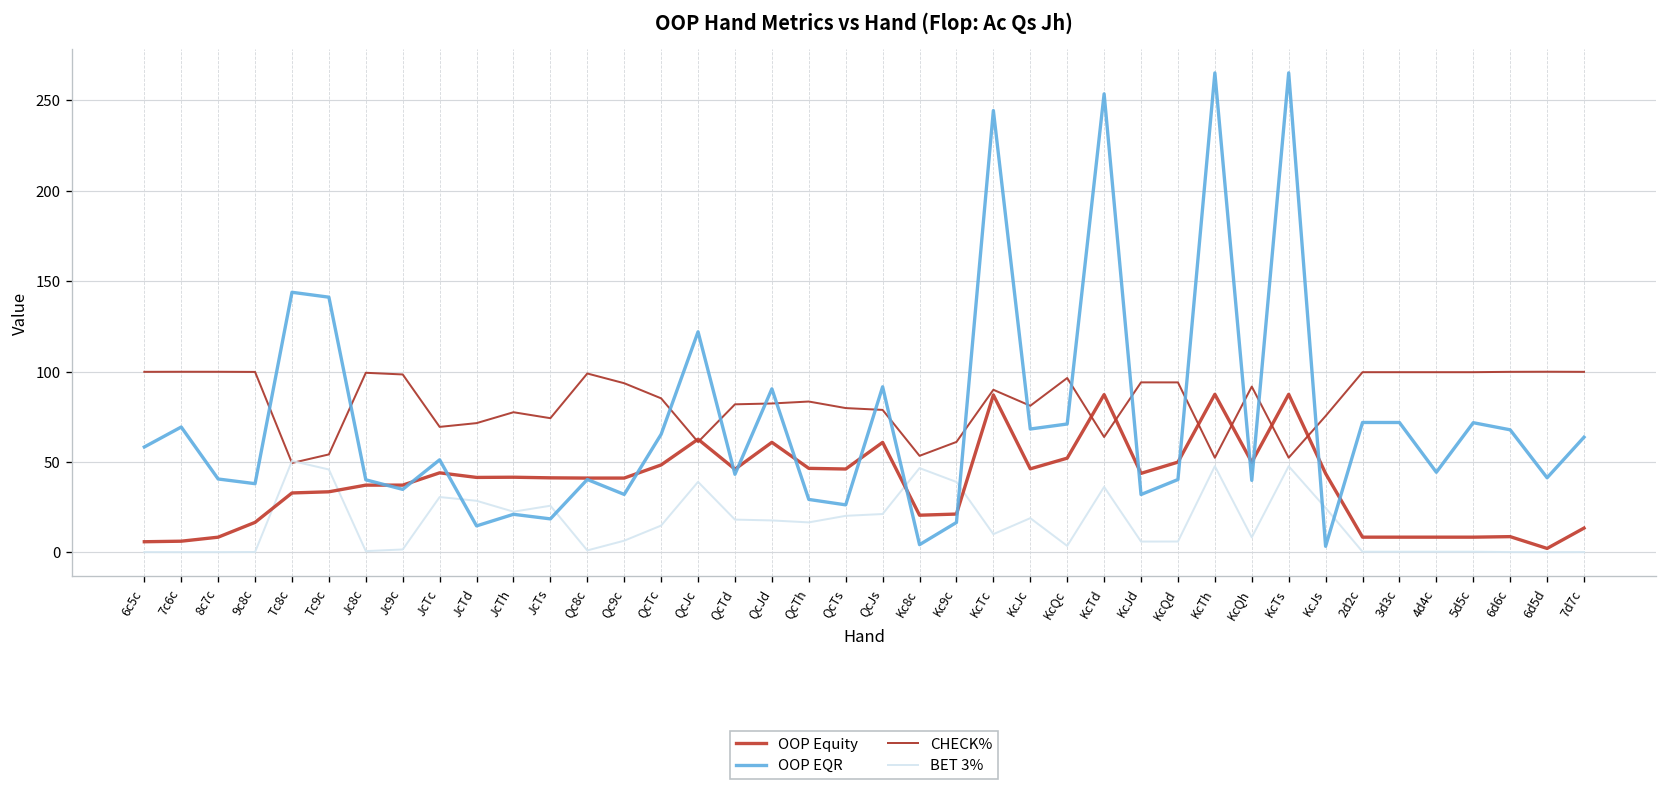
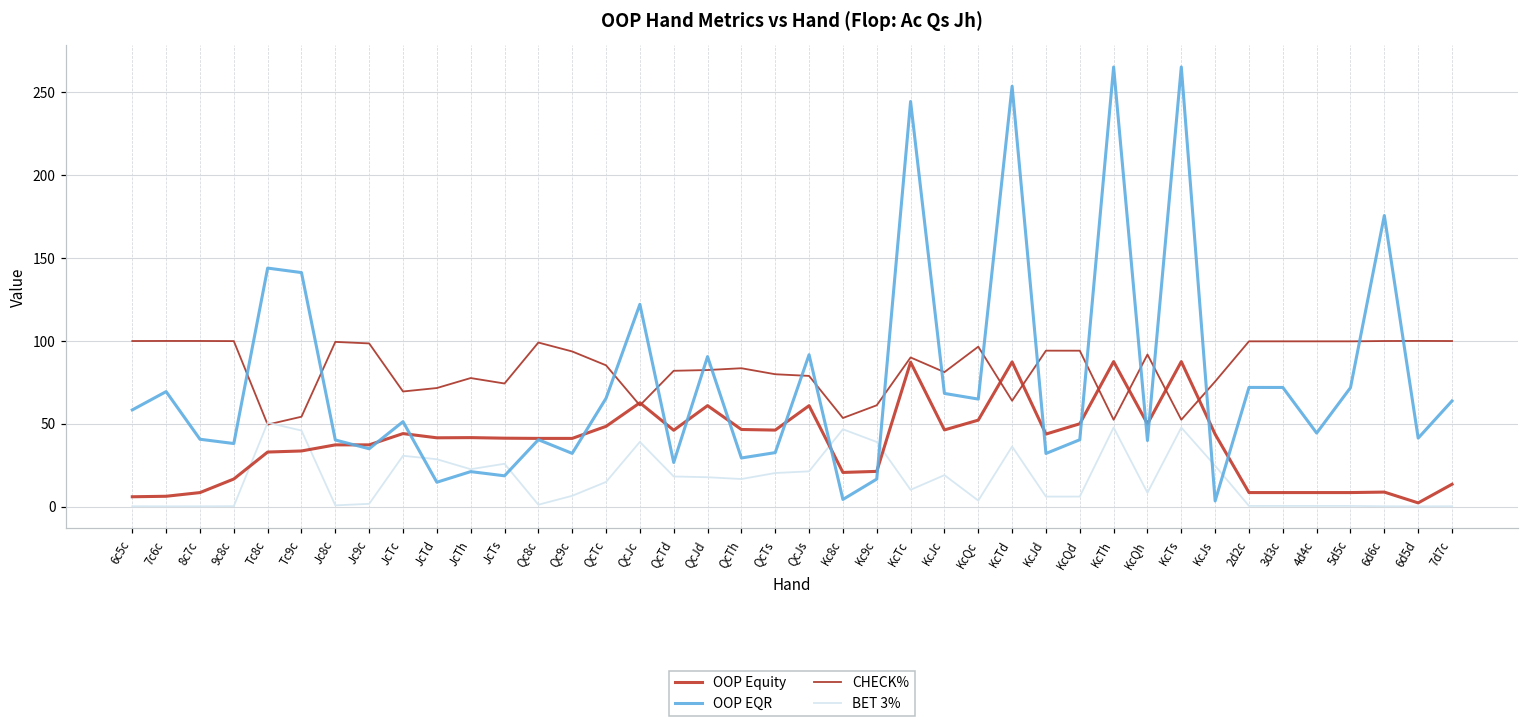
  {
    "OOP EQR": {
      "6c5c": 58,
      "7c6c": 69,
      "8c7c": 41,
      "9c8c": 38,
      "Tc8c": 144,
      "Tc9c": 141,
      "Jc8c": 40,
      "Jc9c": 35,
      "JcTc": 51,
      "JcTd": 15,
      "JcTs": 19,
      "Qc9c": 32,
      "QcTc": 65,
      "QcJc": 122,
-     "QcTd": 43,
+     "QcTd": 27,
      "QcJd": 90,
      "QcTh": 29,
-     "QcTs": 26,
+     "QcTs": 33,
      "QcJs": 92,
      "Kc8c": 4,
      "Kc9c": 17,
      "KcTc": 244,
      "KcJc": 68,
-     "KcQc": 71,
+     "KcQc": 65,
      "KcTd": 254,
      "KcJd": 32,
      "KcQd": 40,
      "KcTh": 265,
      "KcQh": 40,
      "KcTs": 265,
      "KcJs": 3,
      "2d2c": 72,
      "3d3c": 72,
      "4d4c": 44,
      "5d5c": 72,
-     "6d6c": 68,
+     "6d6c": 176,
      "6d5d": 41,
      "7d7c": 64
    },
    "BET 3%": {
      "6c5c": 0,
      "7c6c": 0,
      "8c7c": 0,
      "9c8c": 0,
      "Tc9c": 46,
      "Jc8c": 1,
      "Jc9c": 2,
      "JcTc": 31,
      "JcTd": 29,
      "JcTs": 26,
      "Qc8c": 1,
      "Qc9c": 6,
      "QcTc": 15,
      "QcJc": 39,
      "QcTd": 18,
      "QcJd": 18,
      "QcTh": 17,
      "QcTs": 20,
      "QcJs": 21,
      "Kc8c": 47,
      "Kc9c": 39,
      "KcTc": 10,
      "KcJc": 19,
      "KcQc": 4,
      "KcTd": 36,
      "KcJd": 6,
      "KcQd": 6,
      "KcTh": 48,
      "KcQh": 8,
      "KcTs": 48,
      "KcJs": 25,
      "2d2c": 0,
      "3d3c": 0,
      "4d4c": 0,
      "5d5c": 0,
      "6d6c": 0,
      "6d5d": 0,
      "7d7c": 0
    }
  }
